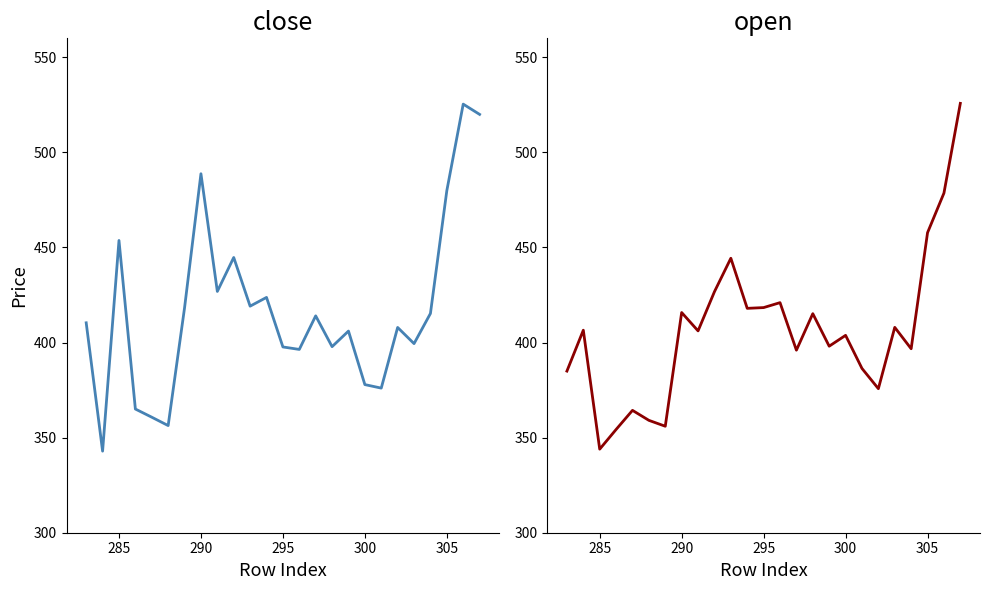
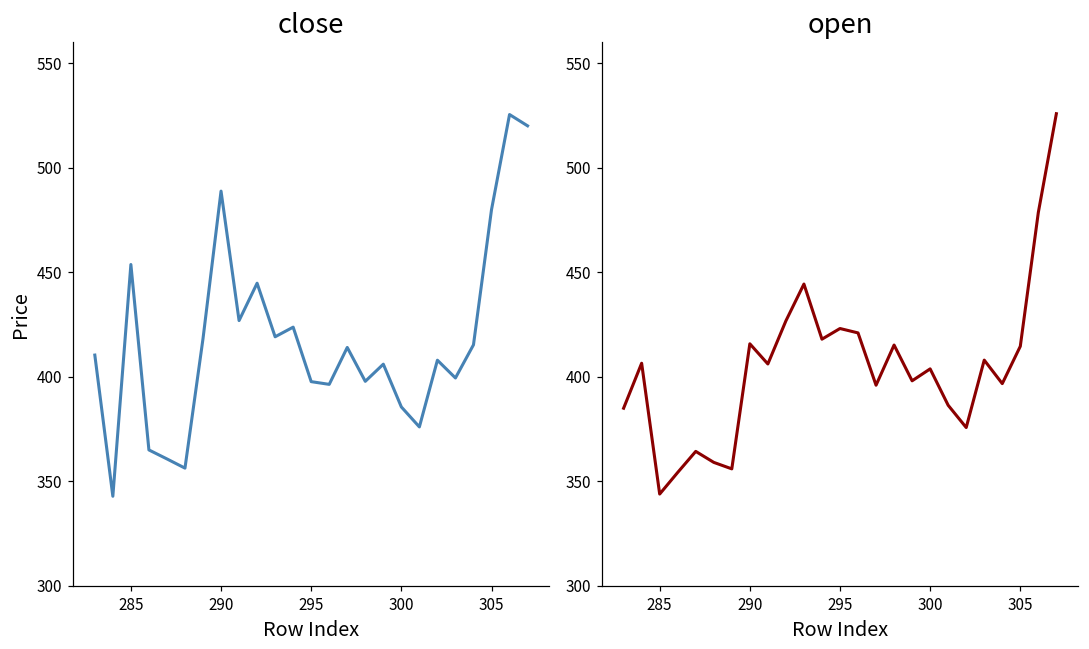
  {
    "close": {
      "285": 454,
      "290": 489,
      "295": 398,
-     "300": 378,
+     "300": 386,
      "305": 480
    },
    "open": {
      "285": 344,
      "290": 416,
-     "295": 418,
+     "295": 423,
      "300": 404,
-     "305": 458
+     "305": 415
    }
  }
